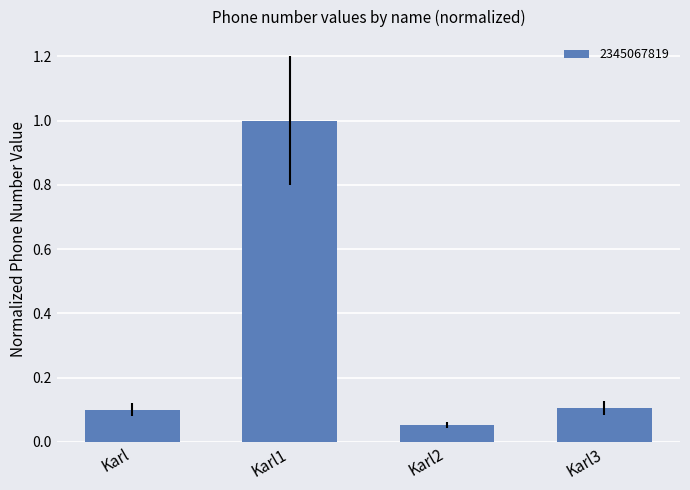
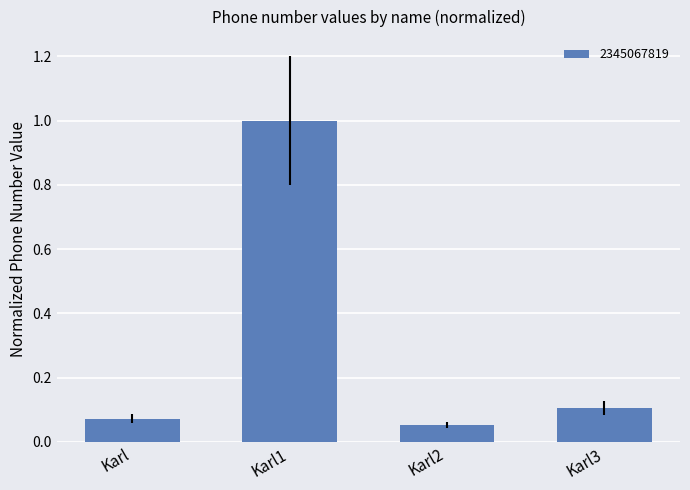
  {
-   "Karl": 0.10,
+   "Karl": 0.07,
    "Karl1": 1.00,
    "Karl2": 0.05,
    "Karl3": 0.11
  }
